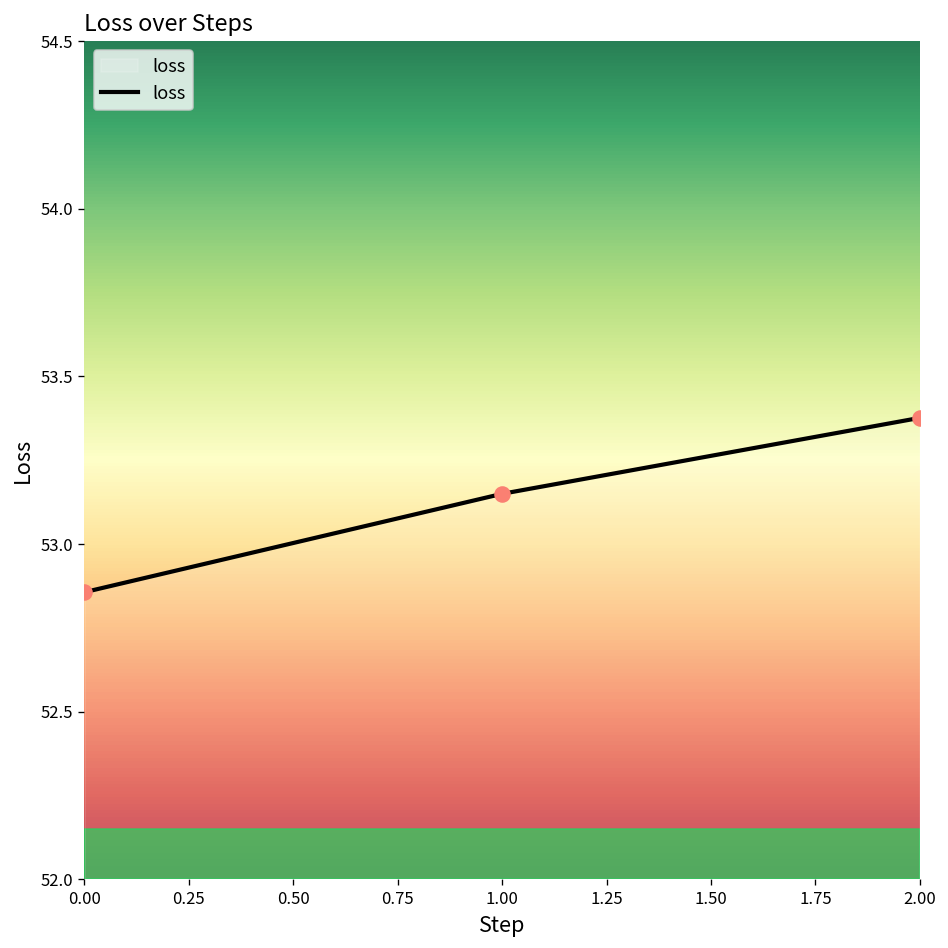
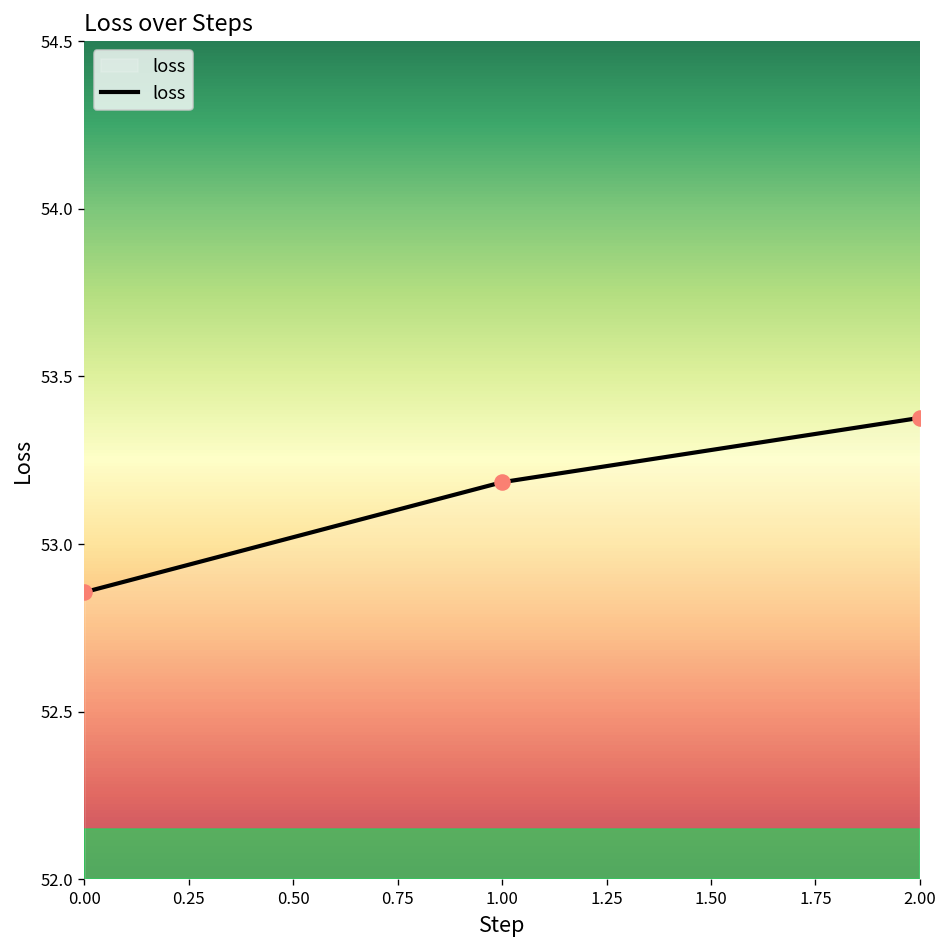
  {
    "0.00": 52.86,
-   "1.00": 53.15,
+   "1.00": 53.18,
    "2.00": 53.38
  }
